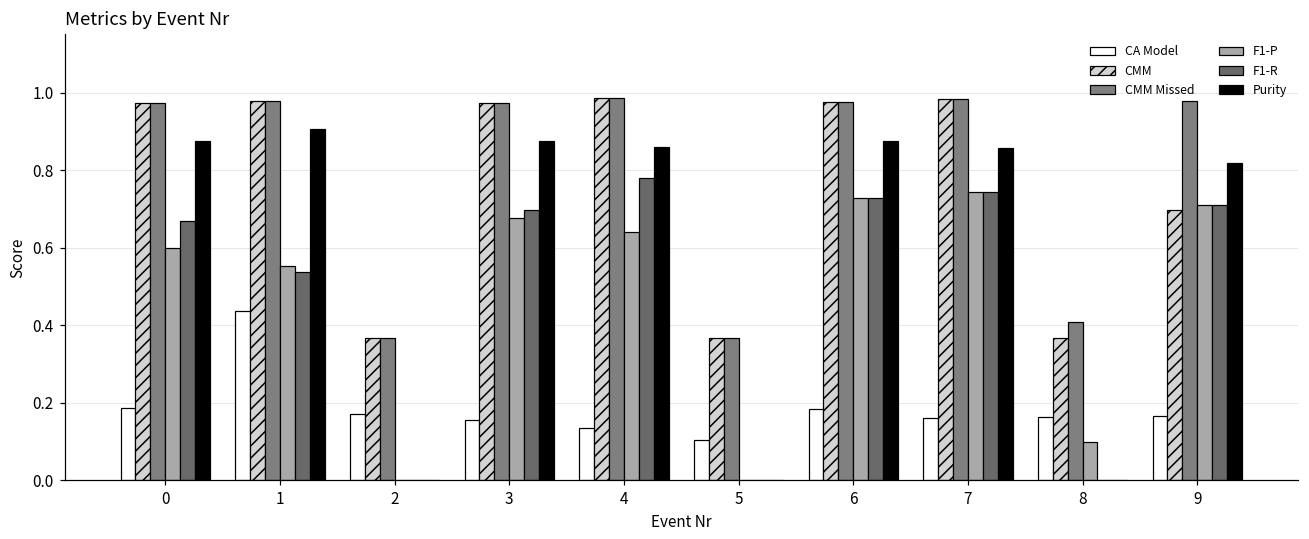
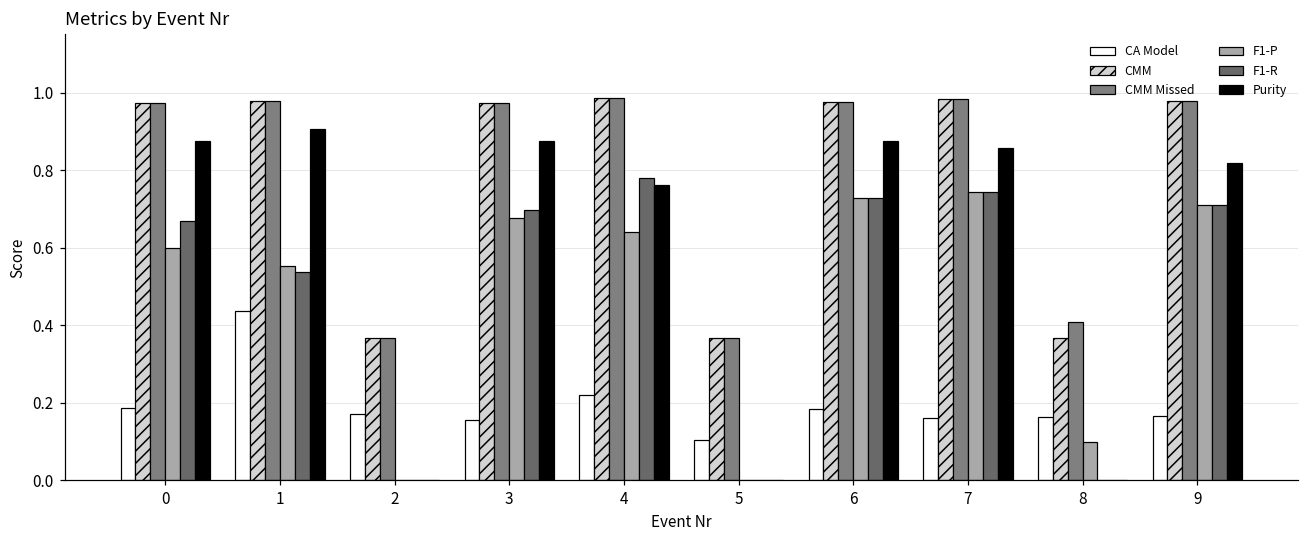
  {
    "CA Model": {
      "0": 0.19,
      "1": 0.44,
      "2": 0.17,
      "3": 0.16,
-     "4": 0.14,
+     "4": 0.22,
      "5": 0.10,
      "6": 0.18,
      "7": 0.16,
      "8": 0.16,
      "9": 0.17
    },
    "CMM": {
      "0": 0.97,
      "1": 0.98,
      "2": 0.37,
      "3": 0.97,
      "4": 0.99,
      "5": 0.37,
      "6": 0.97,
      "7": 0.98,
      "8": 0.37,
-     "9": 0.70
+     "9": 0.98
    },
    "F1-P": {
      "0": 0.60,
      "1": 0.55,
      "2": 0.00,
      "3": 0.68,
      "4": 0.64,
      "5": 0.00,
      "6": 0.73,
      "7": 0.74,
      "8": 0.10,
      "9": 0.71
    },
    "Purity": {
      "0": 0.88,
      "1": 0.91,
      "2": 0.00,
      "3": 0.88,
-     "4": 0.86,
+     "4": 0.76,
      "5": 0.00,
      "6": 0.88,
      "7": 0.86,
      "8": 0.00,
      "9": 0.82
    }
  }
